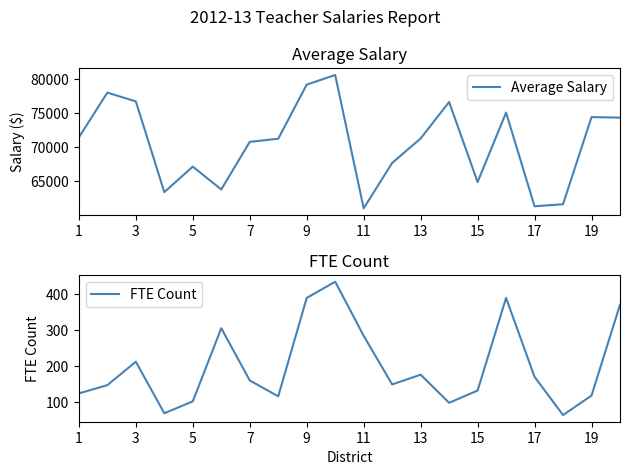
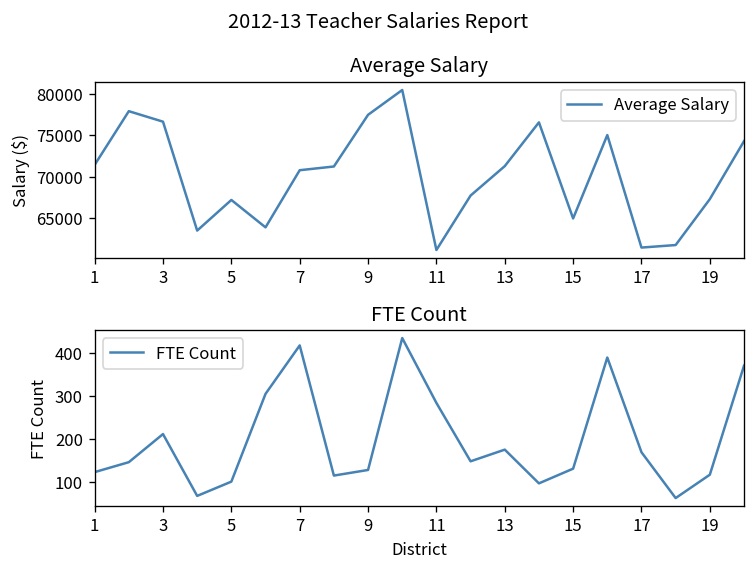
  {
    "Average Salary": {
      "1": 71000,
      "3": 77000,
      "5": 67000,
      "7": 71000,
-     "9": 79000,
+     "9": 78000,
      "11": 61000,
      "13": 71000,
      "15": 65000,
      "17": 61000,
-     "19": 74000
+     "19": 67000
    },
    "FTE Count": {
      "1": 120,
      "3": 210,
      "5": 100,
-     "7": 160,
-     "9": 390,
+     "7": 420,
+     "9": 130,
      "11": 280,
      "13": 180,
      "15": 130,
      "17": 170,
      "19": 120
    }
  }
